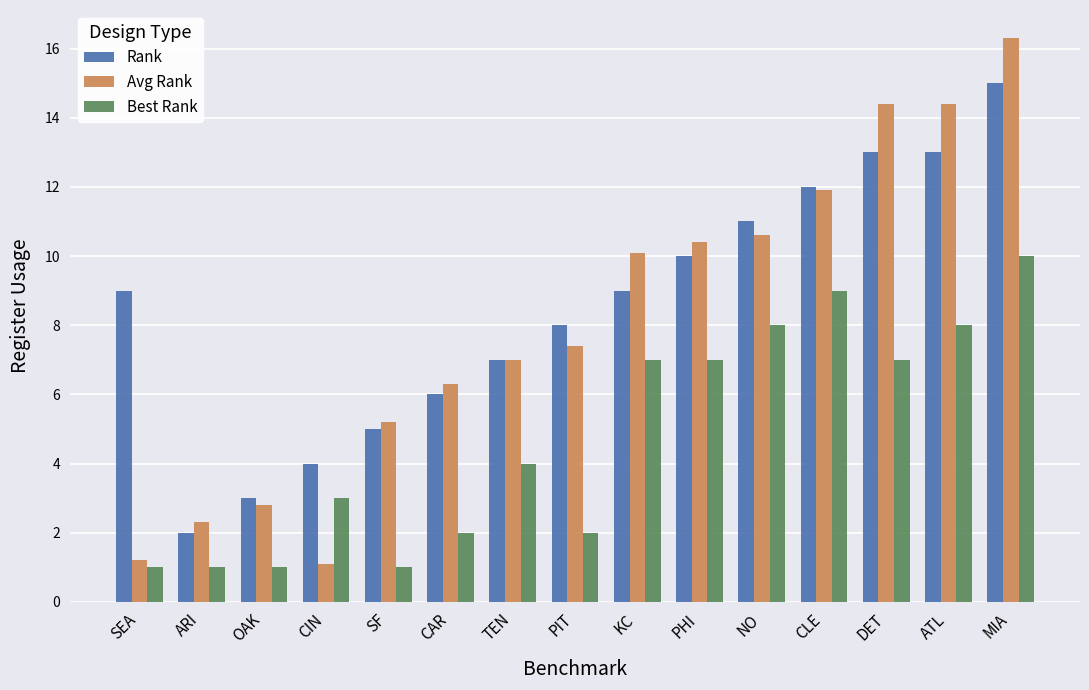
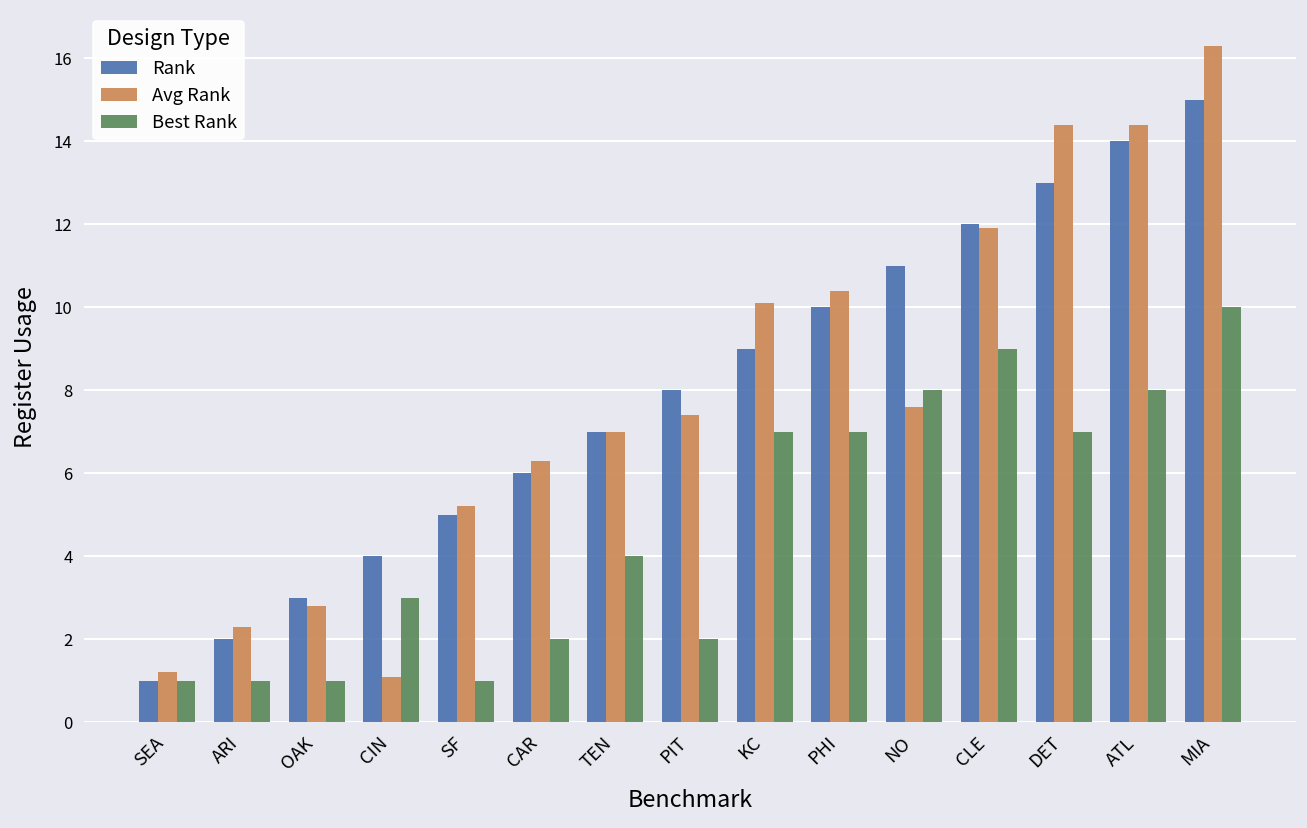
  {
    "Rank": {
-     "SEA": 9,
+     "SEA": 1,
      "ARI": 2,
      "OAK": 3,
      "CIN": 4,
      "SF": 5,
      "CAR": 6,
      "TEN": 7,
      "PIT": 8,
      "KC": 9,
      "PHI": 10,
      "NO": 11,
      "CLE": 12,
      "DET": 13,
-     "ATL": 13,
+     "ATL": 14,
      "MIA": 15
    },
    "Avg Rank": {
      "SEA": 1.2,
      "ARI": 2.3,
      "OAK": 2.8,
      "CIN": 1.1,
      "SF": 5.2,
      "CAR": 6.3,
      "TEN": 7.0,
      "PIT": 7.4,
      "KC": 10.1,
      "PHI": 10.4,
-     "NO": 10.6,
+     "NO": 7.6,
      "CLE": 11.9,
      "DET": 14.4,
      "ATL": 14.4,
      "MIA": 16.3
    },
    "Best Rank": {
      "SEA": 1.0,
      "ARI": 1.0,
      "OAK": 1.0,
      "CIN": 3.0,
      "SF": 1.0,
      "CAR": 2.0,
      "TEN": 4.0,
      "PIT": 2.0,
      "KC": 7.0,
      "PHI": 7.0,
      "NO": 8.0,
      "CLE": 9.0,
      "DET": 7.0,
      "ATL": 8.0,
      "MIA": 10.0
    }
  }
